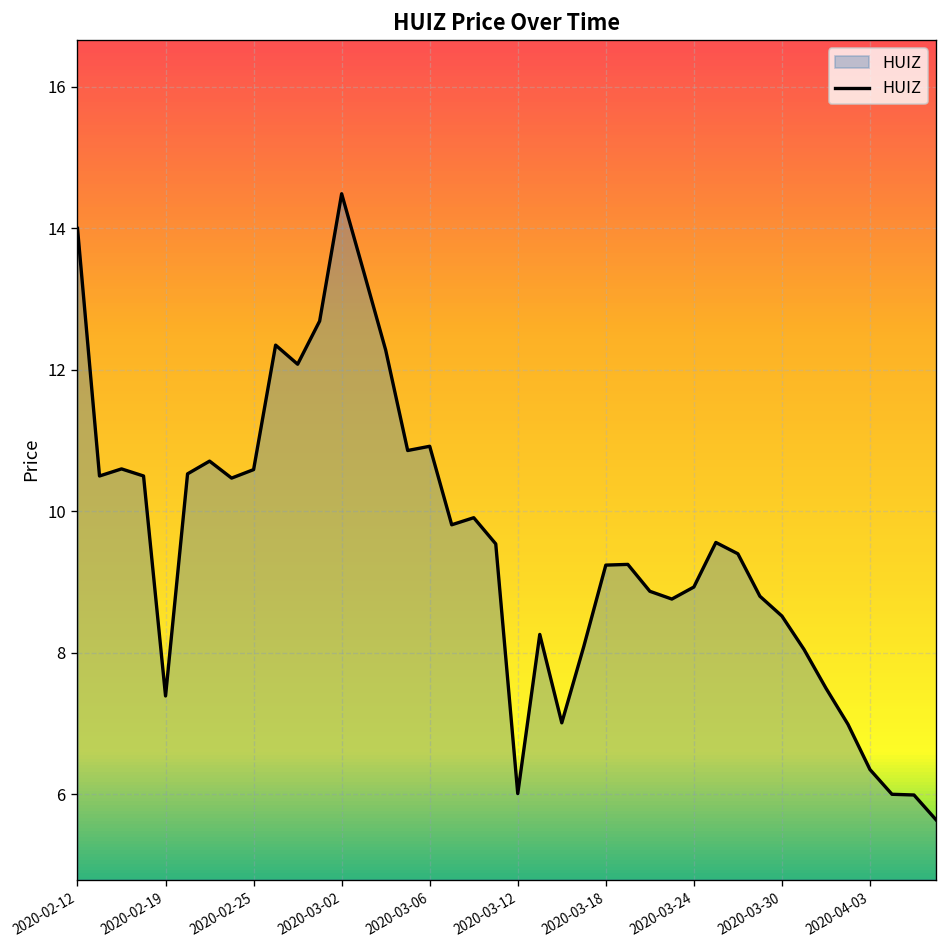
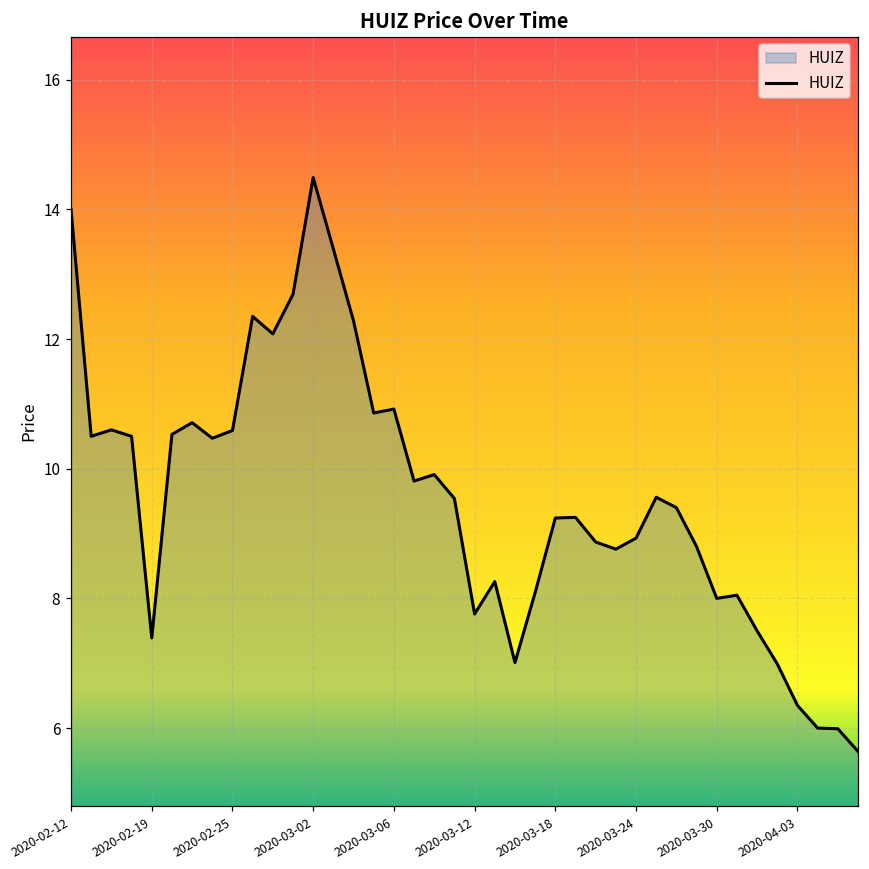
  {
    "2020-02-12": 14.0,
    "2020-02-19": 7.4,
    "2020-02-25": 10.6,
    "2020-03-02": 14.5,
    "2020-03-06": 10.9,
-   "2020-03-12": 6.0,
+   "2020-03-12": 7.8,
    "2020-03-18": 9.2,
    "2020-03-24": 8.9,
-   "2020-03-30": 8.5,
+   "2020-03-30": 8.0,
    "2020-04-03": 6.4
  }
